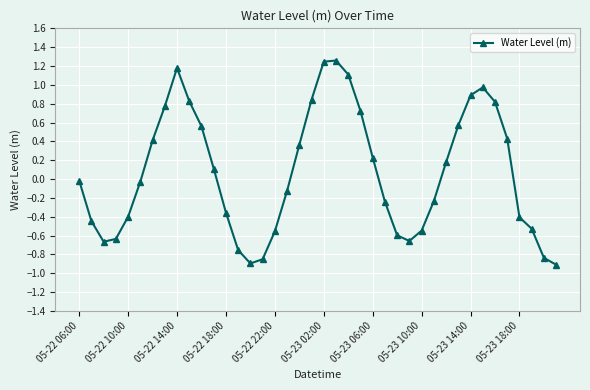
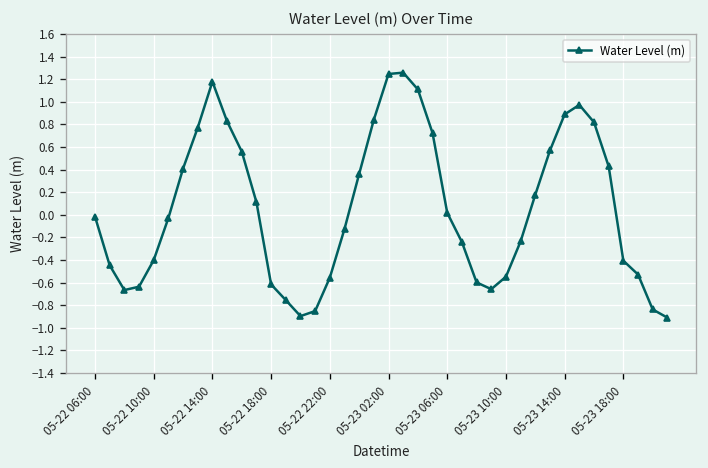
  {
    "05-22 06:00": 0.0,
    "05-22 10:00": -0.4,
    "05-22 14:00": 1.2,
-   "05-22 18:00": -0.4,
+   "05-22 18:00": -0.6,
    "05-22 22:00": -0.6,
    "05-23 02:00": 1.2,
-   "05-23 06:00": 0.2,
+   "05-23 06:00": 0.0,
    "05-23 10:00": -0.5,
    "05-23 14:00": 0.9,
    "05-23 18:00": -0.4
  }
